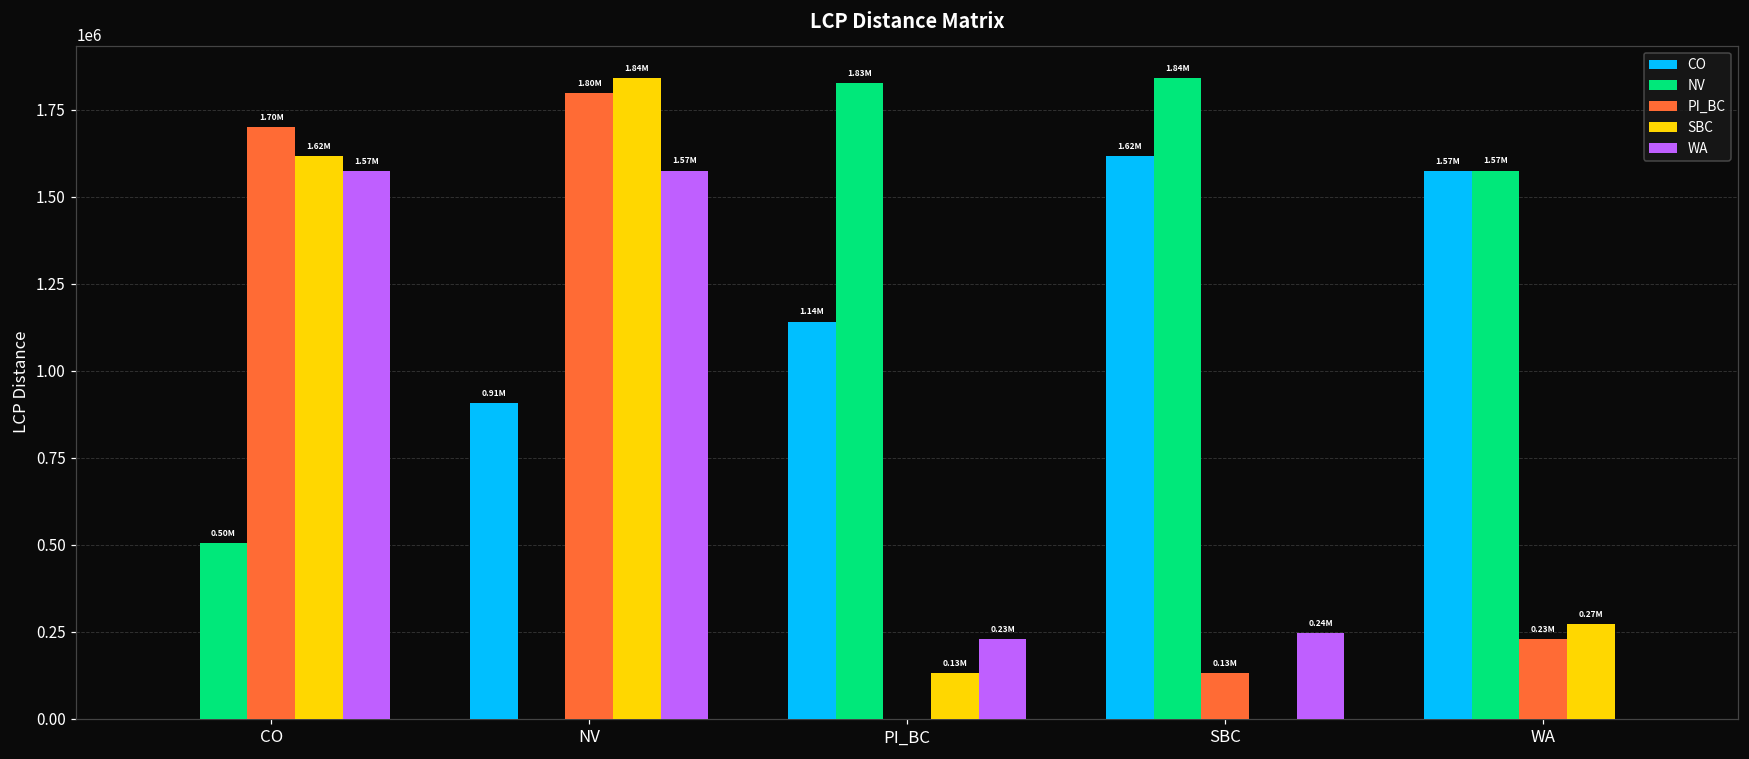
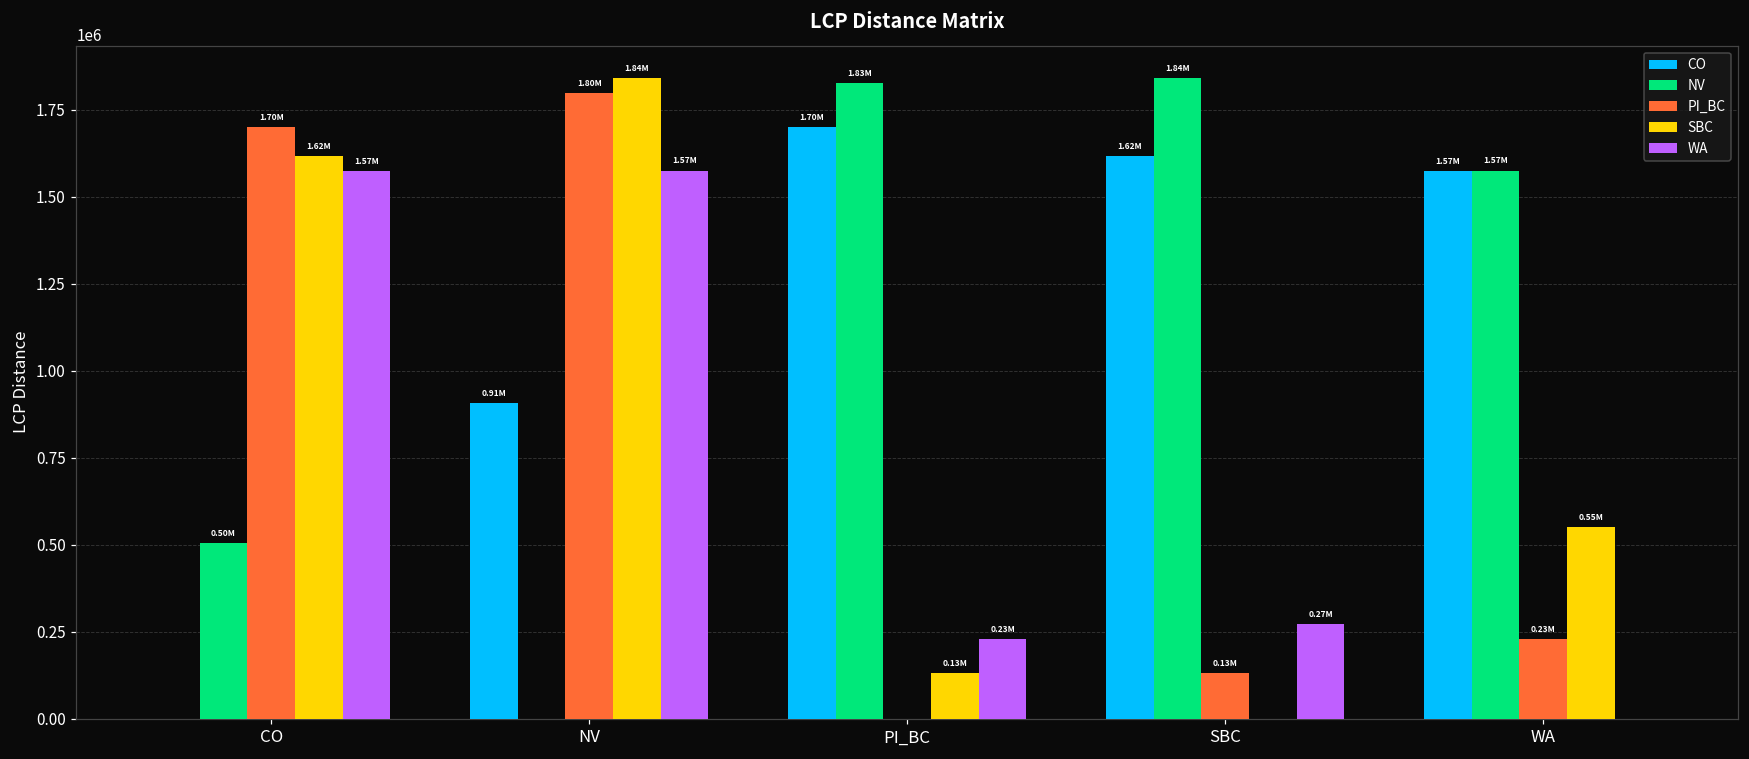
  {
    "CO": {
      "NV": "0.91M",
-     "PI_BC": "1.14M",
+     "PI_BC": "1.70M",
      "SBC": "1.62M",
      "WA": "1.57M"
    },
    "NV": {
      "CO": "0.50M",
      "PI_BC": "1.83M",
      "SBC": "1.84M",
      "WA": "1.57M"
    },
    "PI_BC": {
      "CO": "1.70M",
      "NV": "1.80M",
      "SBC": "0.13M",
      "WA": "0.23M"
    },
    "SBC": {
      "CO": "1.62M",
      "NV": "1.84M",
      "PI_BC": "0.13M",
-     "WA": "0.27M"
+     "WA": "0.55M"
    },
    "WA": {
      "CO": "1.57M",
      "NV": "1.57M",
      "PI_BC": "0.23M",
-     "SBC": "0.24M"
+     "SBC": "0.27M"
    }
  }
